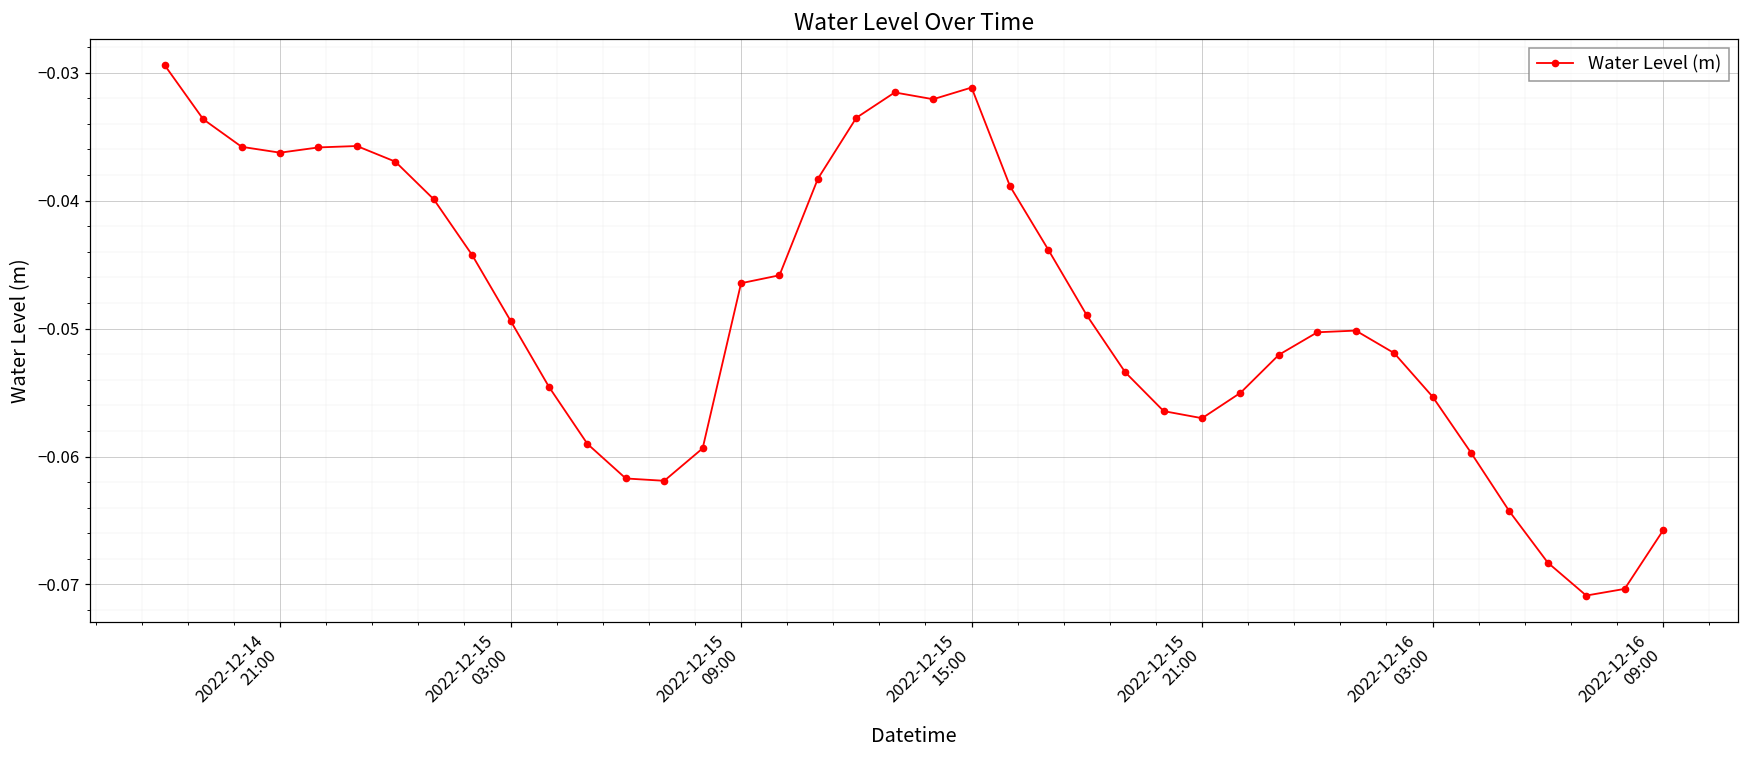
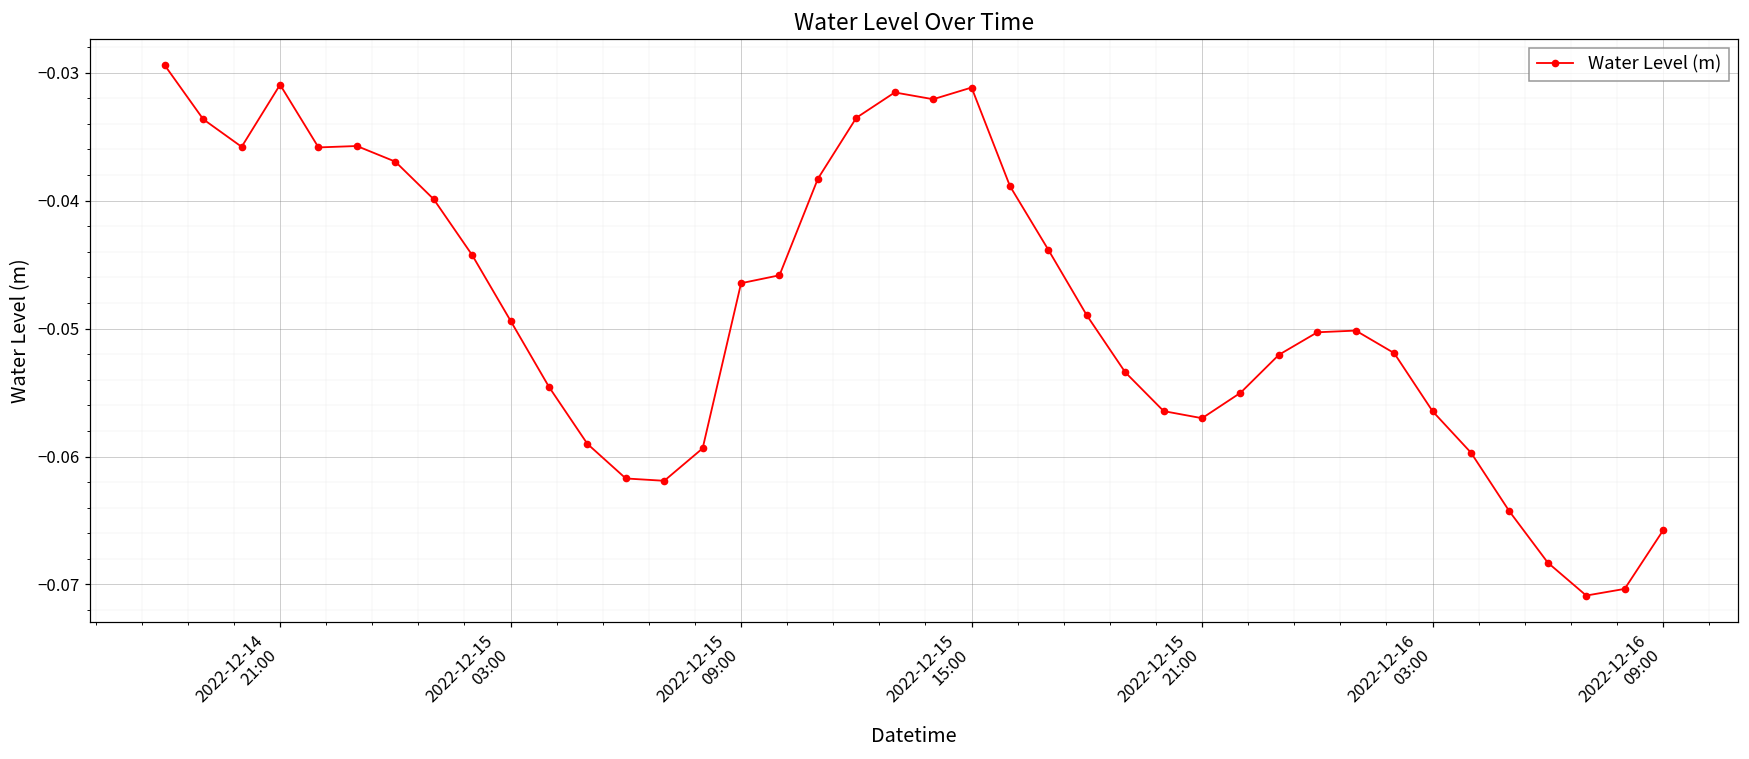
  {
-   "2022-12-14 21:00": -0.0362,
+   "2022-12-14 21:00": -0.0309,
    "2022-12-15 03:00": -0.0494,
    "2022-12-15 09:00": -0.0465,
    "2022-12-15 15:00": -0.0312,
    "2022-12-15 21:00": -0.0570,
-   "2022-12-16 03:00": -0.0553,
+   "2022-12-16 03:00": -0.0565,
    "2022-12-16 09:00": -0.0658
  }
